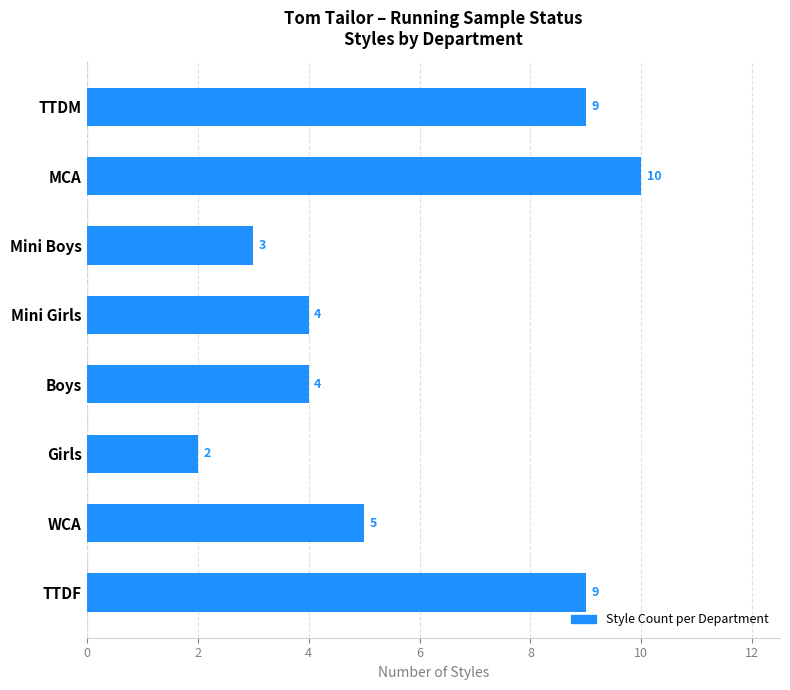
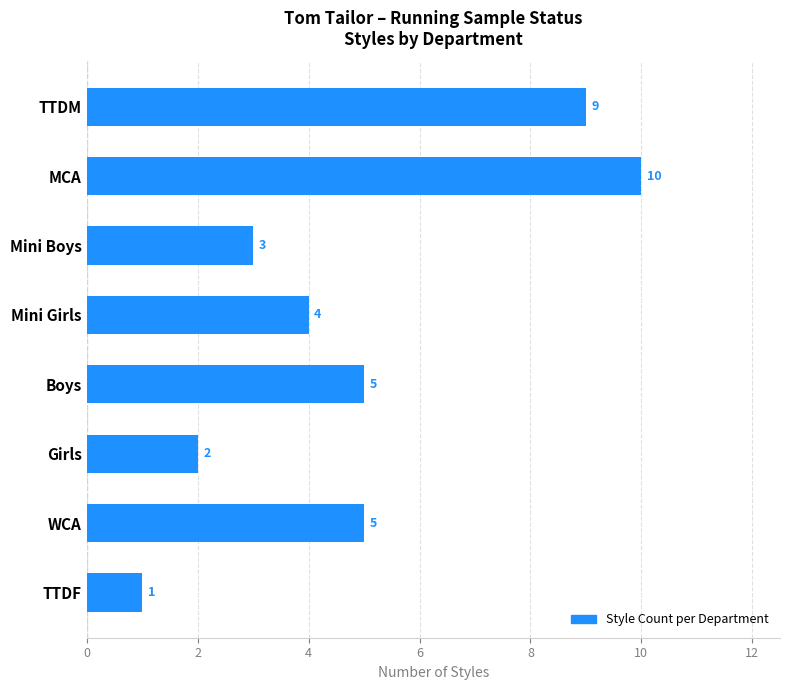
  {
    "TTDM": 9,
    "MCA": 10,
    "Mini Boys": 3,
    "Mini Girls": 4,
-   "Boys": 4,
+   "Boys": 5,
    "Girls": 2,
    "WCA": 5,
-   "TTDF": 9
+   "TTDF": 1
  }
